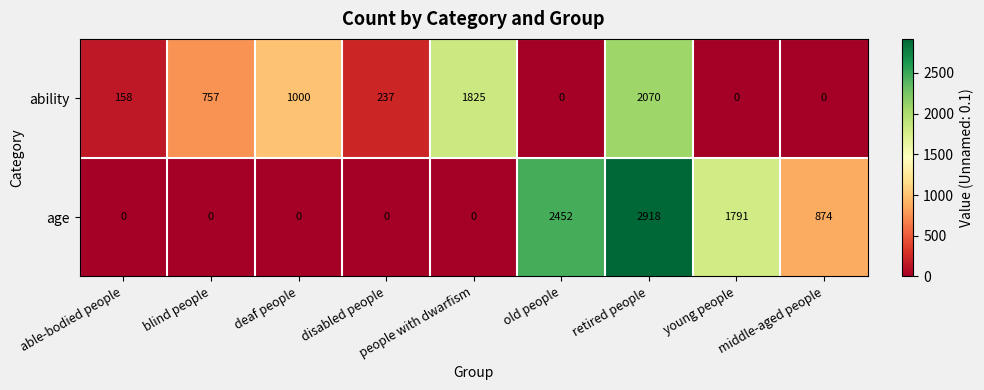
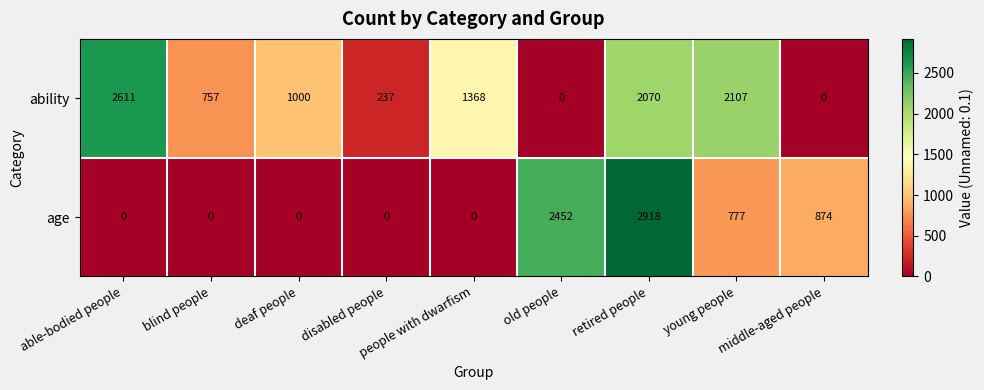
  {
    "ability": {
-     "able-bodied people": 158,
+     "able-bodied people": 2611,
      "blind people": 757,
      "deaf people": 1000,
      "disabled people": 237,
-     "people with dwarfism": 1825,
+     "people with dwarfism": 1368,
      "old people": 0,
      "retired people": 2070,
-     "young people": 0,
+     "young people": 2107,
      "middle-aged people": 0
    },
    "age": {
      "able-bodied people": 0,
      "blind people": 0,
      "deaf people": 0,
      "disabled people": 0,
      "people with dwarfism": 0,
      "old people": 2452,
      "retired people": 2918,
-     "young people": 1791,
+     "young people": 777,
      "middle-aged people": 874
    }
  }
